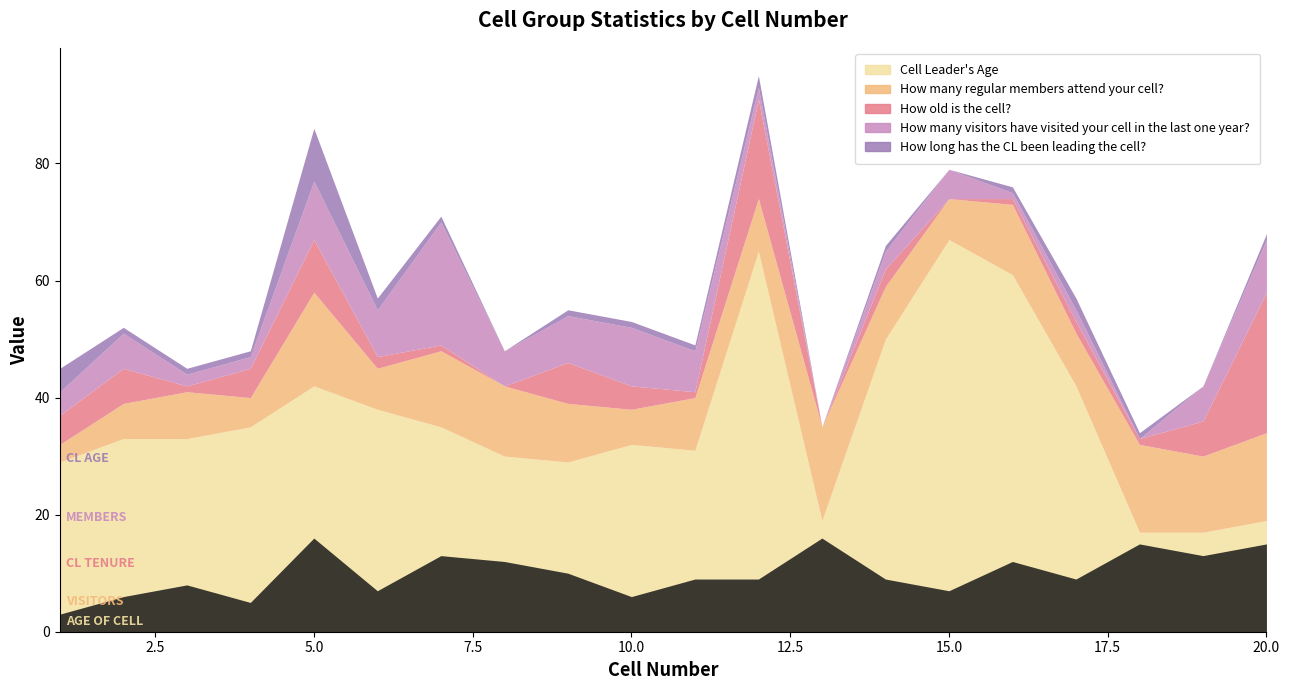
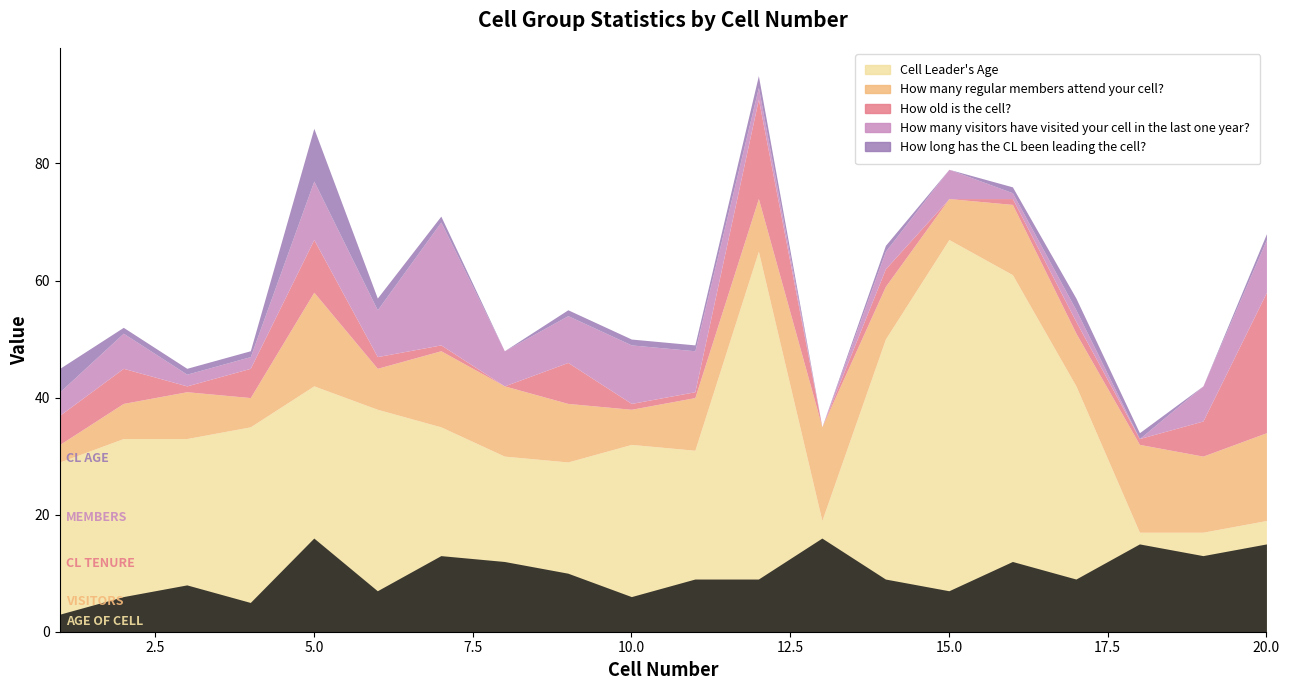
  {
    "How old is the cell?": {
      "5.0": 9,
-     "10.0": 4,
+     "10.0": 1,
      "20.0": 24
    }
  }
